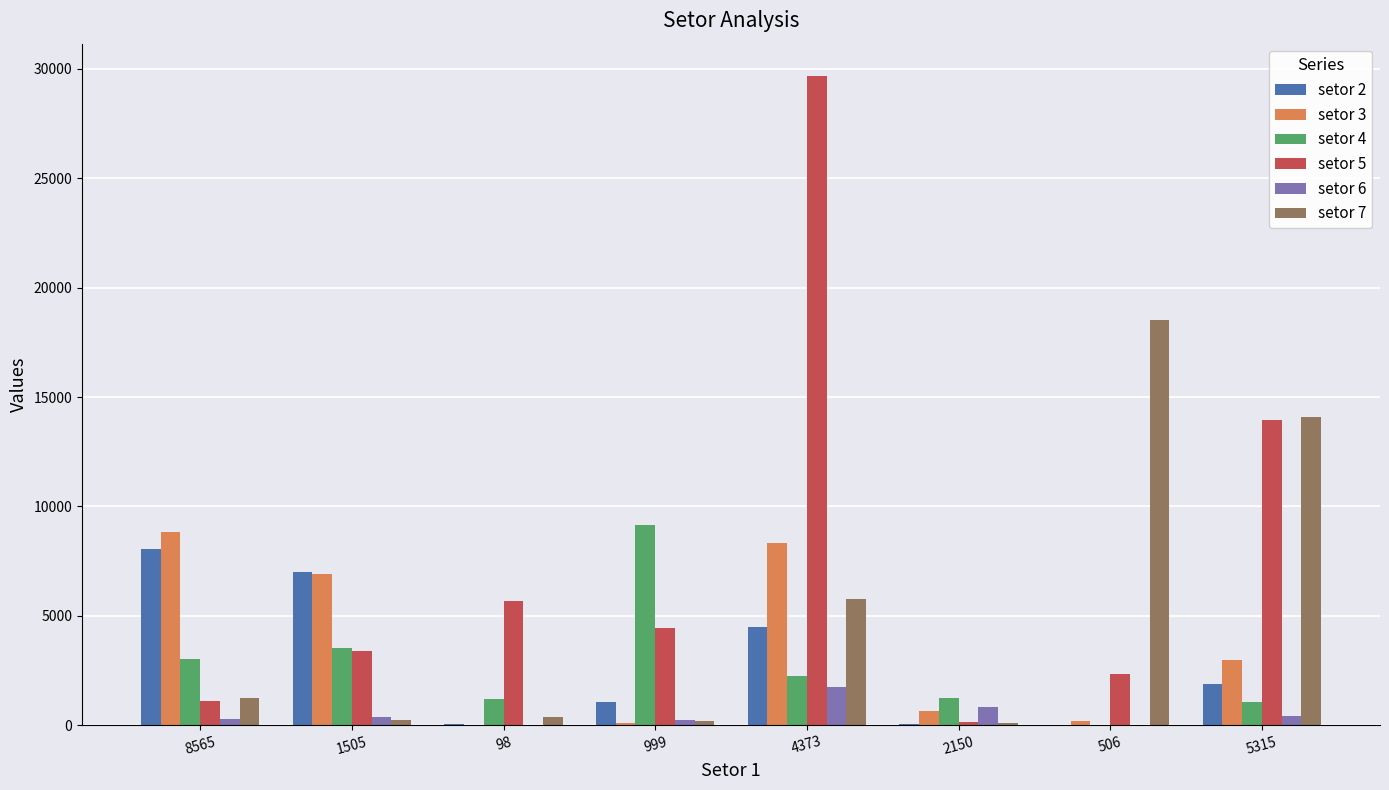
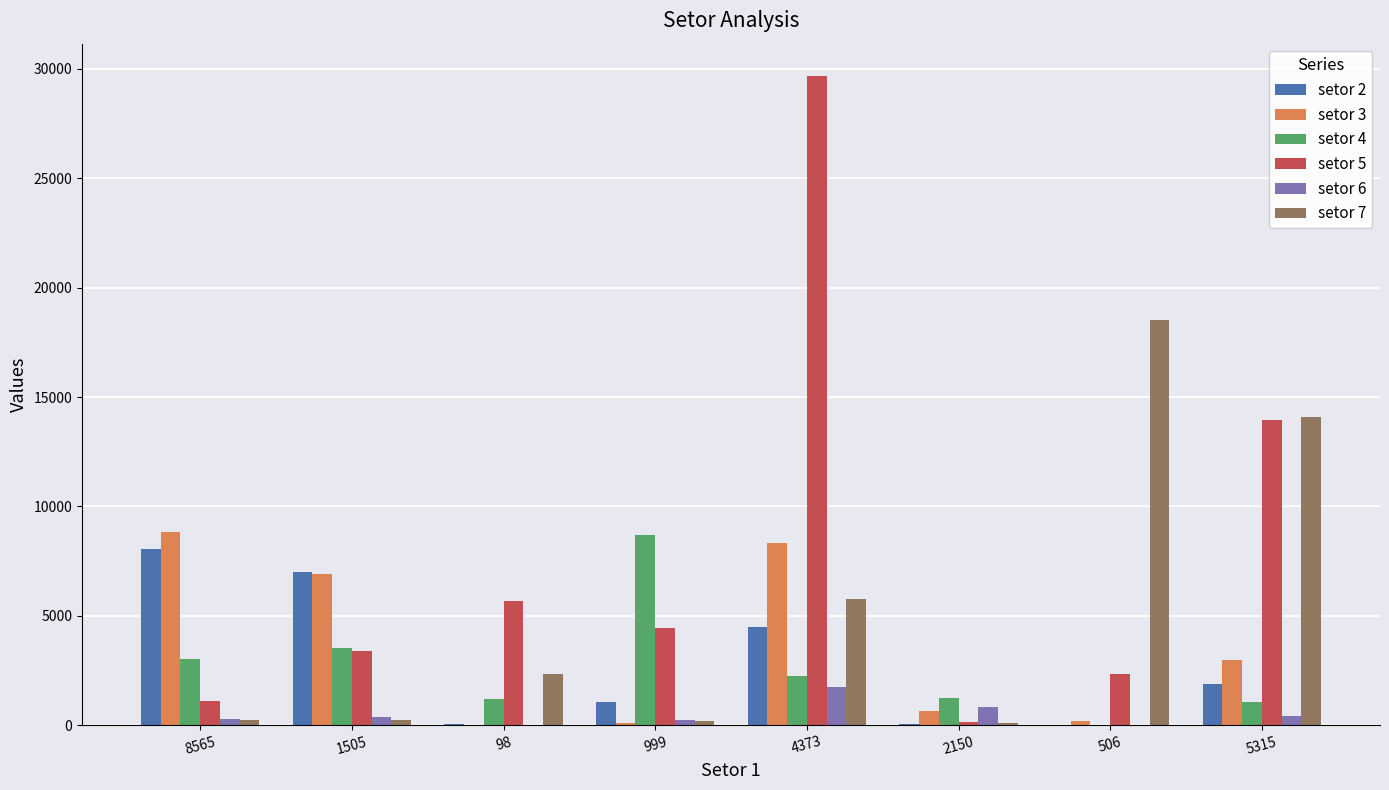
  {
    "setor 4": {
      "8565": 3000,
      "1505": 3500,
      "98": 1200,
-     "999": 9100,
+     "999": 8700,
      "4373": 2300,
      "2150": 1200,
      "506": 0,
      "5315": 1100
    },
    "setor 7": {
-     "8565": 1300,
+     "8565": 200,
      "1505": 200,
-     "98": 400,
+     "98": 2300,
      "999": 200,
      "4373": 5800,
      "506": 18500,
      "5315": 14100
    }
  }
